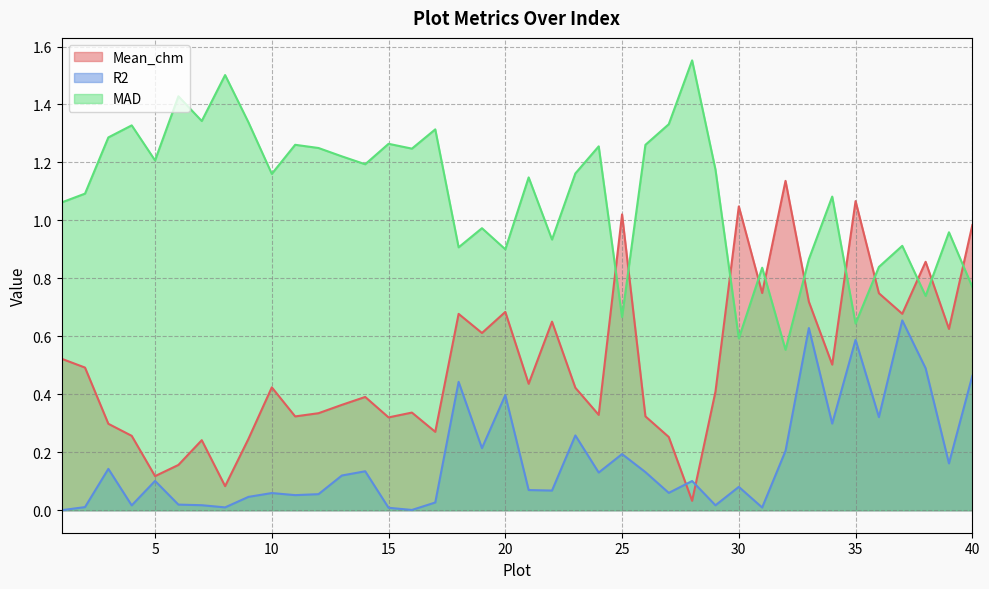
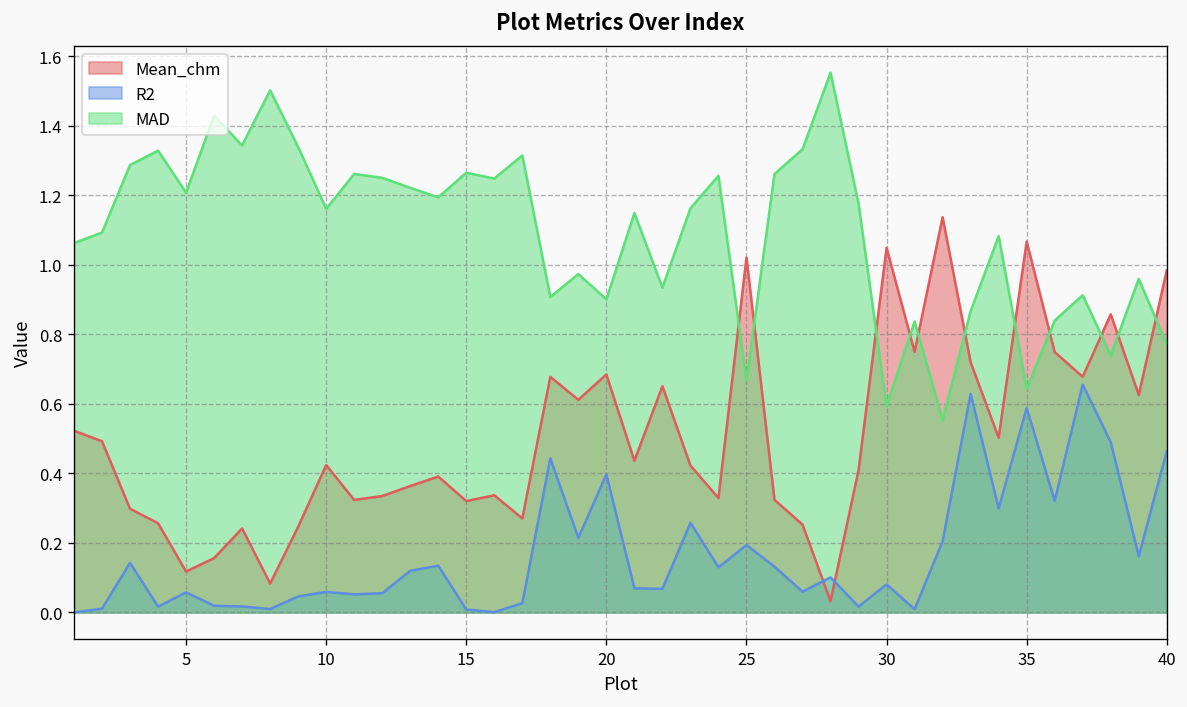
  {
    "Mean_chm": {
      "5": 0.12,
      "10": 0.42,
      "15": 0.32,
      "20": 0.68,
      "25": 1.02,
      "30": 1.05,
      "35": 1.07,
      "40": 0.98
    },
    "R2": {
-     "5": 0.10,
+     "5": 0.06,
      "10": 0.06,
      "15": 0.01,
      "20": 0.40,
      "25": 0.19,
      "30": 0.08,
      "35": 0.59,
      "40": 0.46
    },
    "MAD": {
      "5": 1.21,
      "10": 1.16,
      "15": 1.26,
      "20": 0.90,
      "25": 0.67,
      "30": 0.59,
      "35": 0.64,
      "40": 0.77
    }
  }
